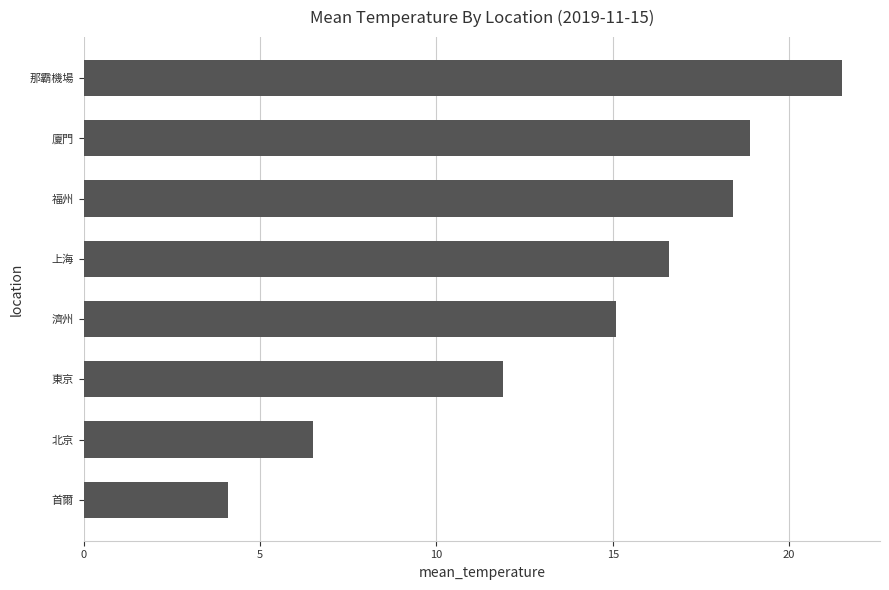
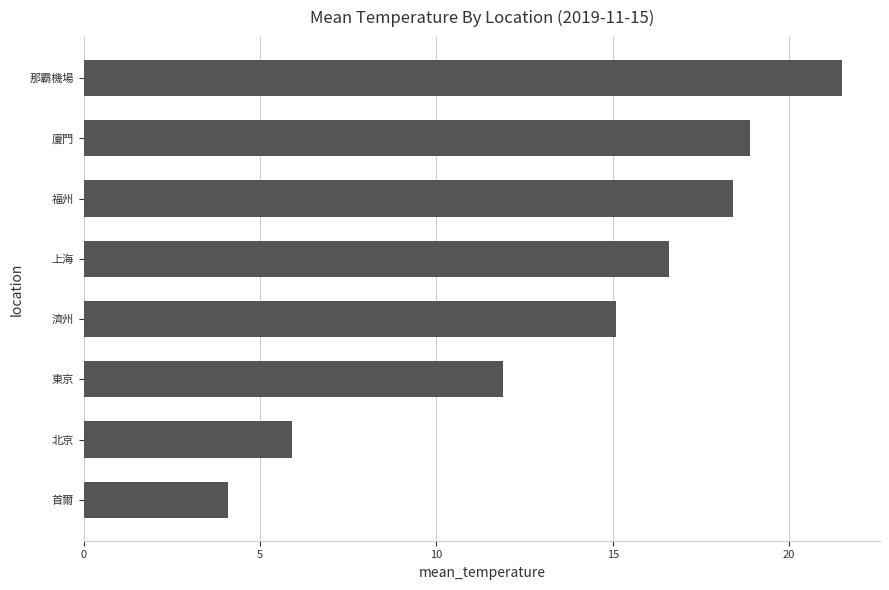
  {
    "那霸機場": 21.5,
    "廈門": 18.9,
    "福州": 18.4,
    "上海": 16.6,
    "濟州": 15.1,
    "東京": 11.9,
-   "北京": 6.5,
+   "北京": 5.9,
    "首爾": 4.1
  }
